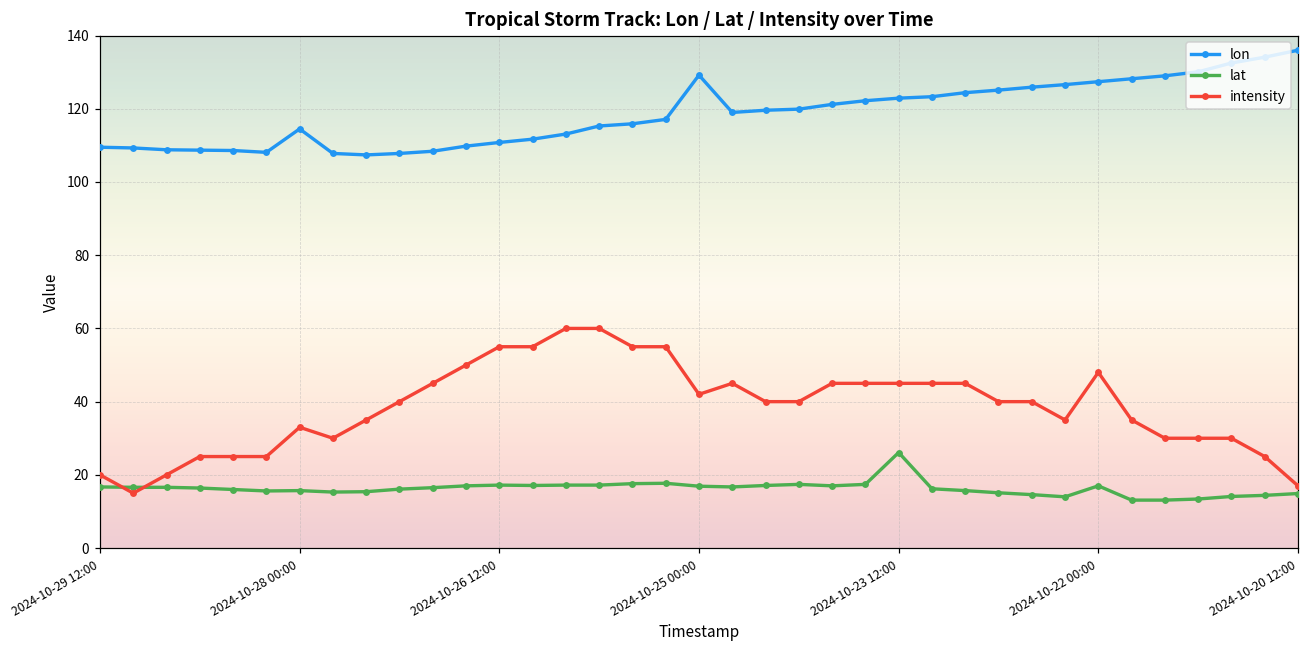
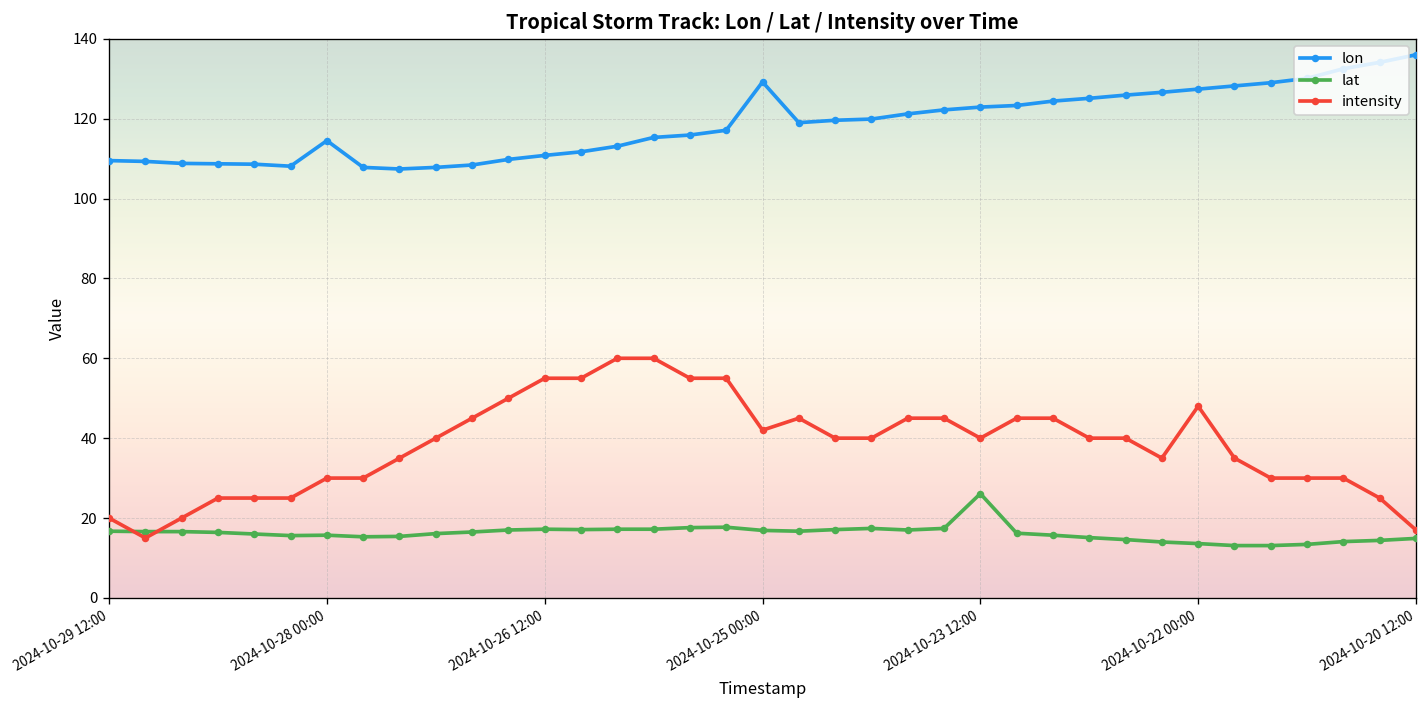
  {
    "lon": {
      "2024-10-29 12:00": 110,
      "2024-10-28 00:00": 115,
      "2024-10-26 12:00": 111,
      "2024-10-25 00:00": 129,
      "2024-10-23 12:00": 123,
      "2024-10-22 00:00": 127,
      "2024-10-20 12:00": 136
    },
    "lat": {
      "2024-10-29 12:00": 17,
      "2024-10-28 00:00": 16,
      "2024-10-26 12:00": 17,
      "2024-10-25 00:00": 17,
      "2024-10-23 12:00": 26,
-     "2024-10-22 00:00": 17,
+     "2024-10-22 00:00": 14,
      "2024-10-20 12:00": 15
    },
    "intensity": {
      "2024-10-29 12:00": 20,
-     "2024-10-28 00:00": 33,
+     "2024-10-28 00:00": 30,
      "2024-10-26 12:00": 55,
      "2024-10-25 00:00": 42,
-     "2024-10-23 12:00": 45,
+     "2024-10-23 12:00": 40,
      "2024-10-22 00:00": 48,
      "2024-10-20 12:00": 17
    }
  }
